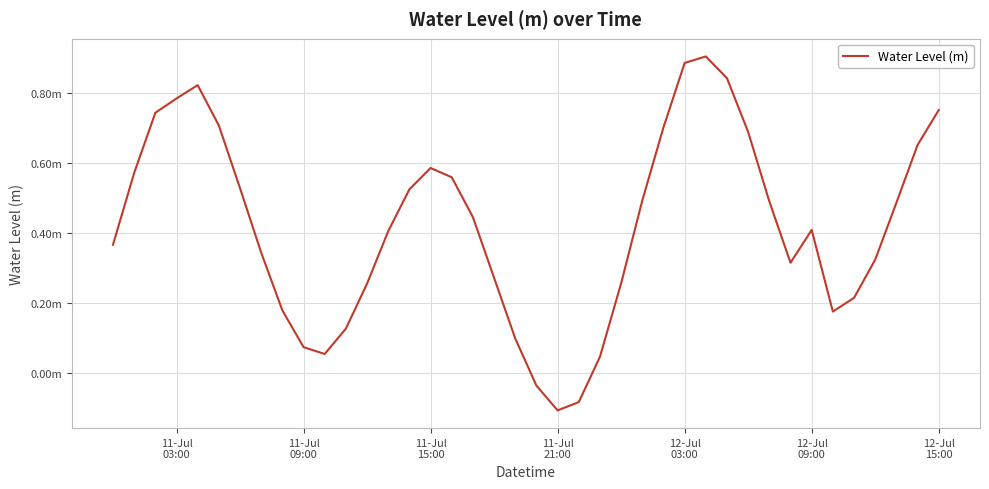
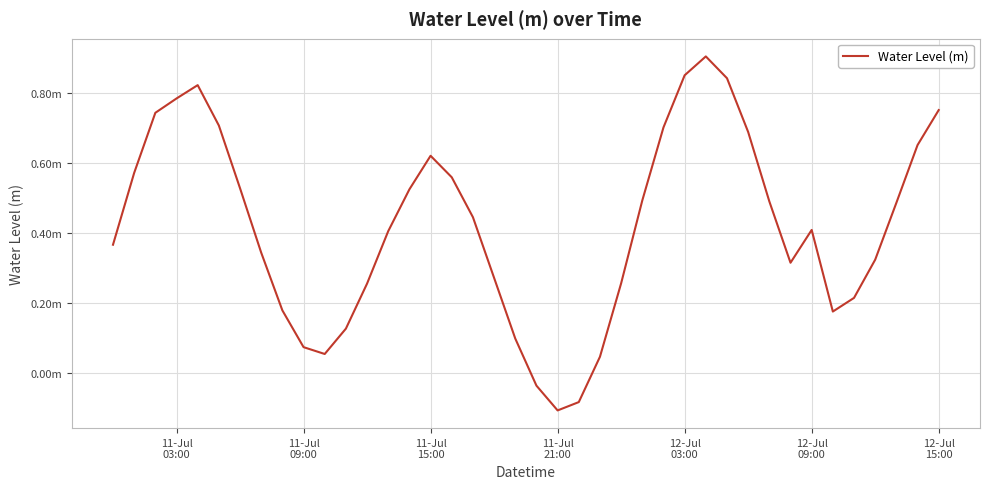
  {
    "11-Jul 03:00": "0.79m",
    "11-Jul 09:00": "0.07m",
-   "11-Jul 15:00": "0.59m",
+   "11-Jul 15:00": "0.62m",
    "11-Jul 21:00": "-0.11m",
-   "12-Jul 03:00": "0.89m",
+   "12-Jul 03:00": "0.85m",
    "12-Jul 09:00": "0.41m",
    "12-Jul 15:00": "0.75m"
  }
